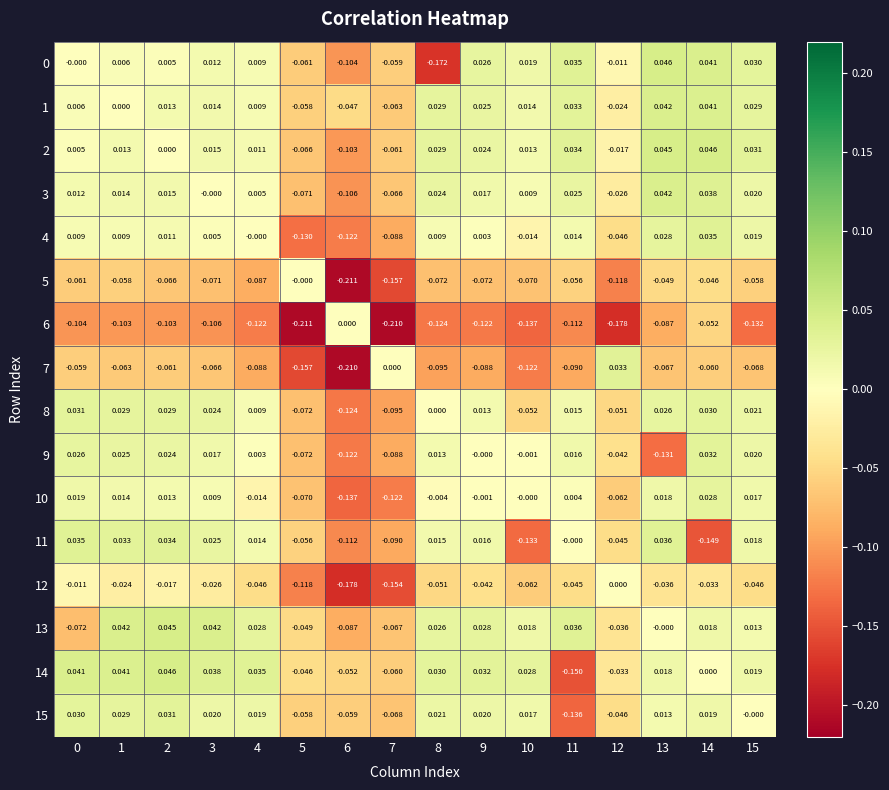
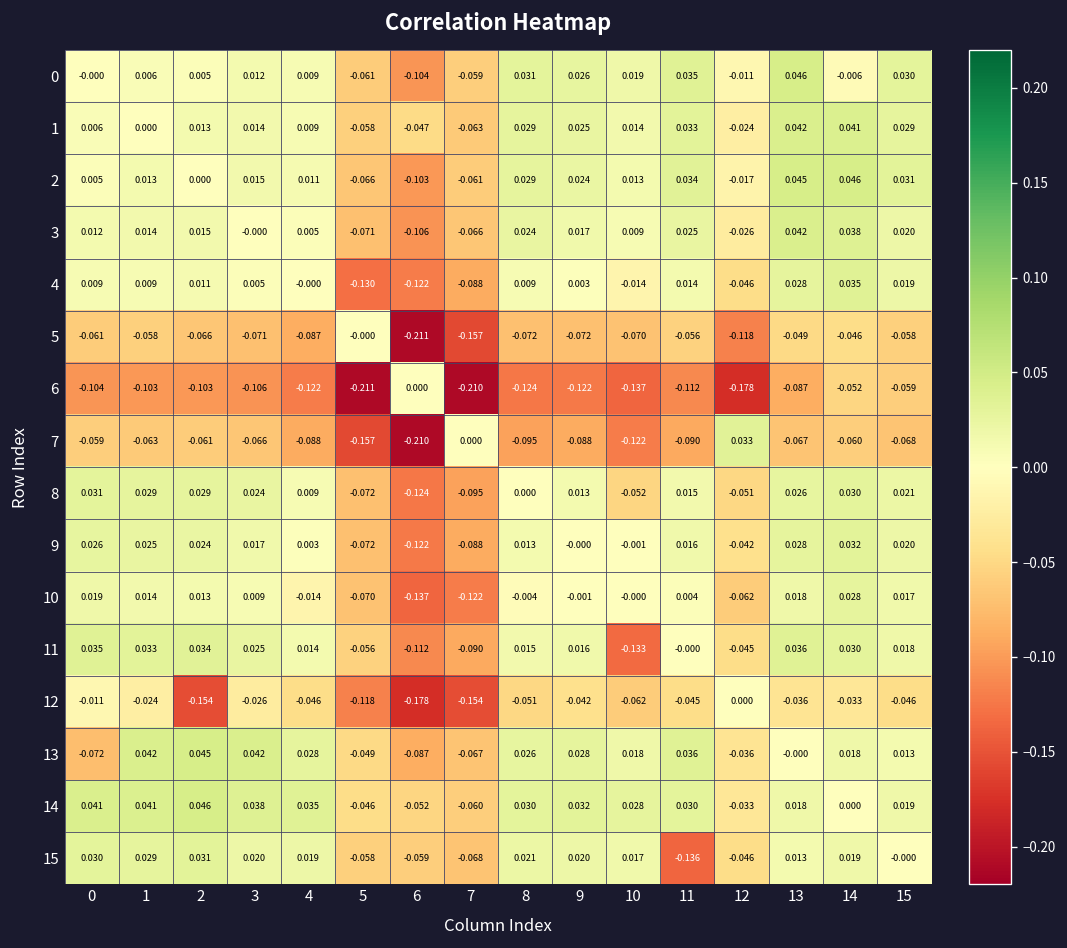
  {
    "0": {
      "0": -0.000,
      "1": 0.006,
      "2": 0.005,
      "3": 0.012,
      "4": 0.009,
      "5": -0.061,
      "6": -0.104,
      "7": -0.059,
-     "8": -0.172,
+     "8": 0.031,
      "9": 0.026,
      "10": 0.019,
      "11": 0.035,
      "12": -0.011,
      "13": 0.046,
-     "14": 0.041,
+     "14": -0.006,
      "15": 0.030
    },
    "6": {
      "0": -0.104,
      "1": -0.103,
      "2": -0.103,
      "3": -0.106,
      "4": -0.122,
      "5": -0.211,
      "6": 0.000,
      "7": -0.210,
      "8": -0.124,
      "9": -0.122,
      "10": -0.137,
      "11": -0.112,
      "12": -0.178,
      "13": -0.087,
      "14": -0.052,
-     "15": -0.132
+     "15": -0.059
    },
    "9": {
      "0": 0.026,
      "1": 0.025,
      "2": 0.024,
      "3": 0.017,
      "4": 0.003,
      "5": -0.072,
      "6": -0.122,
      "7": -0.088,
      "8": 0.013,
      "9": -0.000,
      "10": -0.001,
      "11": 0.016,
      "12": -0.042,
-     "13": -0.131,
+     "13": 0.028,
      "14": 0.032,
      "15": 0.020
    },
    "11": {
      "0": 0.035,
      "1": 0.033,
      "2": 0.034,
      "3": 0.025,
      "4": 0.014,
      "5": -0.056,
      "6": -0.112,
      "7": -0.090,
      "8": 0.015,
      "9": 0.016,
      "10": -0.133,
      "11": -0.000,
      "12": -0.045,
      "13": 0.036,
-     "14": -0.149,
+     "14": 0.030,
      "15": 0.018
    },
    "12": {
      "0": -0.011,
      "1": -0.024,
-     "2": -0.017,
+     "2": -0.154,
      "3": -0.026,
      "4": -0.046,
      "5": -0.118,
      "6": -0.178,
      "7": -0.154,
      "8": -0.051,
      "9": -0.042,
      "10": -0.062,
      "11": -0.045,
      "12": 0.000,
      "13": -0.036,
      "14": -0.033,
      "15": -0.046
    },
    "14": {
      "0": 0.041,
      "1": 0.041,
      "2": 0.046,
      "3": 0.038,
      "4": 0.035,
      "5": -0.046,
      "6": -0.052,
      "7": -0.060,
      "8": 0.030,
      "9": 0.032,
      "10": 0.028,
-     "11": -0.150,
+     "11": 0.030,
      "12": -0.033,
      "13": 0.018,
      "14": 0.000,
      "15": 0.019
    }
  }
